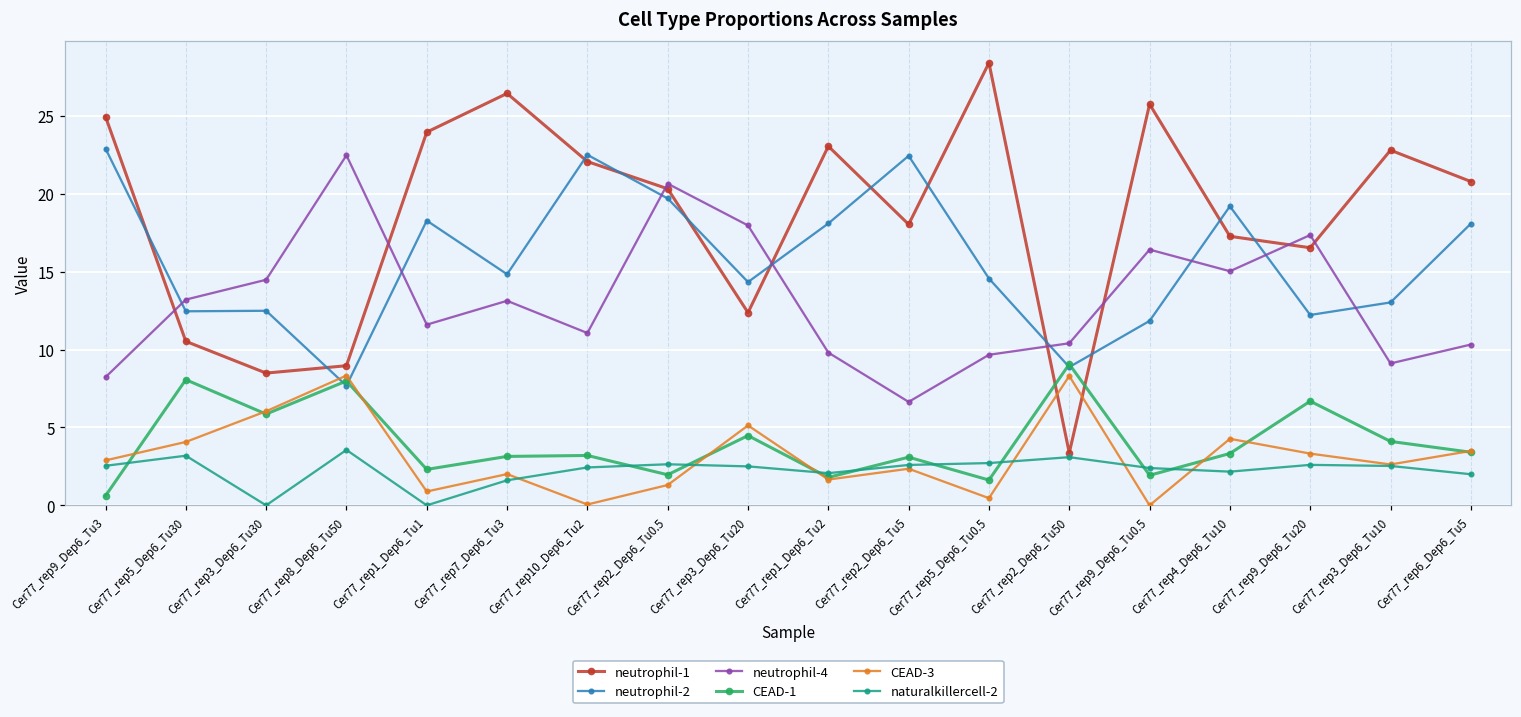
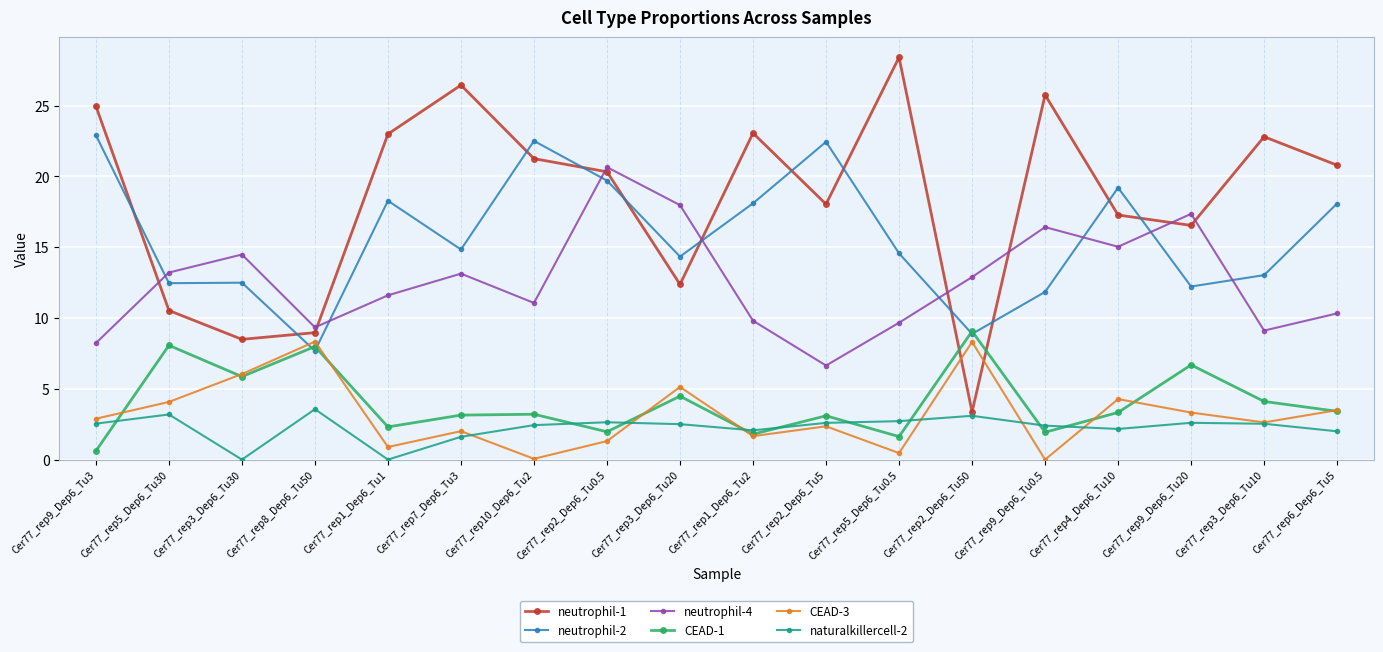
  {
    "neutrophil-1": {
      "Cer77_rep9_Dep6_Tu3": 25.0,
      "Cer77_rep5_Dep6_Tu30": 10.5,
      "Cer77_rep3_Dep6_Tu30": 8.5,
      "Cer77_rep8_Dep6_Tu50": 9.0,
-     "Cer77_rep1_Dep6_Tu1": 24.0,
+     "Cer77_rep1_Dep6_Tu1": 23.0,
      "Cer77_rep7_Dep6_Tu3": 26.5,
-     "Cer77_rep10_Dep6_Tu2": 22.1,
+     "Cer77_rep10_Dep6_Tu2": 21.3,
      "Cer77_rep2_Dep6_Tu0.5": 20.3,
      "Cer77_rep3_Dep6_Tu20": 12.4,
      "Cer77_rep1_Dep6_Tu2": 23.1,
      "Cer77_rep2_Dep6_Tu5": 18.0,
      "Cer77_rep5_Dep6_Tu0.5": 28.4,
      "Cer77_rep2_Dep6_Tu50": 3.4,
      "Cer77_rep9_Dep6_Tu0.5": 25.8,
      "Cer77_rep4_Dep6_Tu10": 17.3,
      "Cer77_rep9_Dep6_Tu20": 16.5,
      "Cer77_rep3_Dep6_Tu10": 22.8,
      "Cer77_rep6_Dep6_Tu5": 20.8
    },
    "neutrophil-2": {
      "Cer77_rep9_Dep6_Tu3": 22.9,
      "Cer77_rep5_Dep6_Tu30": 12.5,
      "Cer77_rep3_Dep6_Tu30": 12.5,
      "Cer77_rep8_Dep6_Tu50": 7.7,
      "Cer77_rep1_Dep6_Tu1": 18.3,
      "Cer77_rep7_Dep6_Tu3": 14.8,
      "Cer77_rep10_Dep6_Tu2": 22.5,
      "Cer77_rep2_Dep6_Tu0.5": 19.7,
      "Cer77_rep3_Dep6_Tu20": 14.3,
      "Cer77_rep1_Dep6_Tu2": 18.1,
      "Cer77_rep2_Dep6_Tu5": 22.4,
      "Cer77_rep5_Dep6_Tu0.5": 14.6,
      "Cer77_rep2_Dep6_Tu50": 8.9,
      "Cer77_rep9_Dep6_Tu0.5": 11.8,
      "Cer77_rep4_Dep6_Tu10": 19.2,
      "Cer77_rep9_Dep6_Tu20": 12.2,
      "Cer77_rep3_Dep6_Tu10": 13.0,
      "Cer77_rep6_Dep6_Tu5": 18.1
    },
    "neutrophil-4": {
      "Cer77_rep9_Dep6_Tu3": 8.2,
      "Cer77_rep5_Dep6_Tu30": 13.2,
      "Cer77_rep3_Dep6_Tu30": 14.5,
-     "Cer77_rep8_Dep6_Tu50": 22.5,
+     "Cer77_rep8_Dep6_Tu50": 9.3,
      "Cer77_rep1_Dep6_Tu1": 11.6,
      "Cer77_rep7_Dep6_Tu3": 13.1,
      "Cer77_rep10_Dep6_Tu2": 11.1,
      "Cer77_rep2_Dep6_Tu0.5": 20.7,
      "Cer77_rep3_Dep6_Tu20": 18.0,
      "Cer77_rep1_Dep6_Tu2": 9.8,
      "Cer77_rep2_Dep6_Tu5": 6.6,
      "Cer77_rep5_Dep6_Tu0.5": 9.7,
-     "Cer77_rep2_Dep6_Tu50": 10.4,
+     "Cer77_rep2_Dep6_Tu50": 12.9,
      "Cer77_rep9_Dep6_Tu0.5": 16.4,
      "Cer77_rep4_Dep6_Tu10": 15.0,
      "Cer77_rep9_Dep6_Tu20": 17.4,
      "Cer77_rep3_Dep6_Tu10": 9.1,
      "Cer77_rep6_Dep6_Tu5": 10.3
    },
    "CEAD-3": {
      "Cer77_rep9_Dep6_Tu3": 2.9,
      "Cer77_rep5_Dep6_Tu30": 4.1,
      "Cer77_rep3_Dep6_Tu30": 6.0,
      "Cer77_rep8_Dep6_Tu50": 8.3,
      "Cer77_rep1_Dep6_Tu1": 0.9,
      "Cer77_rep7_Dep6_Tu3": 2.0,
      "Cer77_rep10_Dep6_Tu2": 0.1,
      "Cer77_rep2_Dep6_Tu0.5": 1.3,
      "Cer77_rep3_Dep6_Tu20": 5.1,
      "Cer77_rep2_Dep6_Tu5": 2.4,
      "Cer77_rep5_Dep6_Tu0.5": 0.5,
      "Cer77_rep2_Dep6_Tu50": 8.3,
      "Cer77_rep9_Dep6_Tu0.5": 0.0,
      "Cer77_rep4_Dep6_Tu10": 4.3,
      "Cer77_rep9_Dep6_Tu20": 3.3
    }
  }
